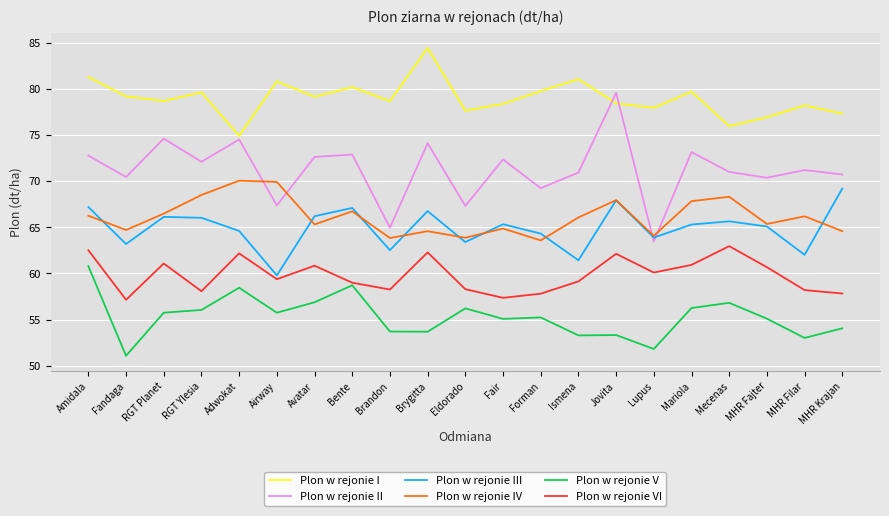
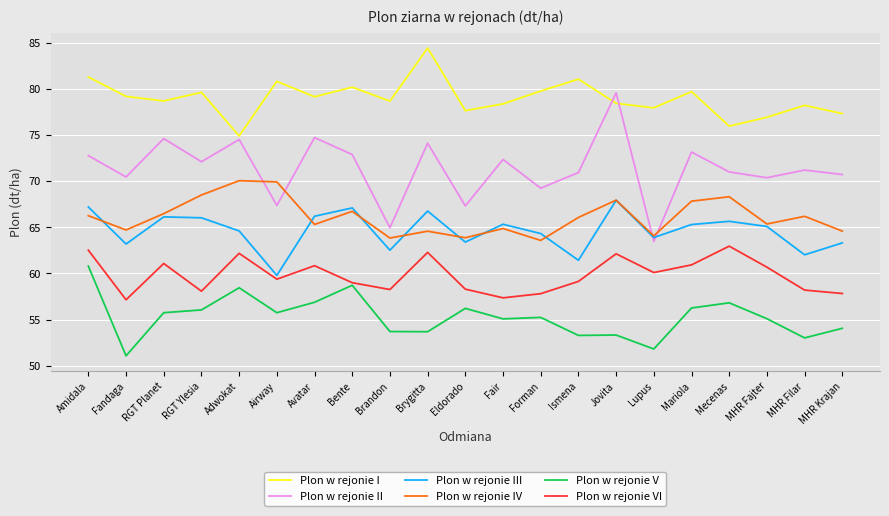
  {
    "Plon w rejonie I": {
      "Amidala": 81,
      "Fandaga": 79,
      "RGT Planet": 79,
      "RGT Ylesia": 80,
      "Adwokat": 75,
      "Airway": 81,
      "Avatar": 79,
      "Bente": 80,
      "Brandon": 79,
      "Brygitta": 84,
      "Eldorado": 78,
      "Fair": 78,
      "Forman": 80,
      "Ismena": 81,
      "Jovita": 78,
      "Lupus": 78,
      "Mariola": 80,
      "Mecenas": 76,
      "MHR Fajter": 77,
      "MHR Filar": 78,
      "MHR Krajan": 77
    },
    "Plon w rejonie II": {
      "Amidala": 73,
      "Fandaga": 70,
      "RGT Planet": 75,
      "RGT Ylesia": 72,
      "Adwokat": 75,
      "Airway": 67,
-     "Avatar": 73,
+     "Avatar": 75,
      "Bente": 73,
      "Brandon": 65,
      "Brygitta": 74,
      "Eldorado": 67,
      "Fair": 72,
      "Forman": 69,
      "Ismena": 71,
      "Jovita": 80,
      "Lupus": 63,
      "Mariola": 73,
      "Mecenas": 71,
      "MHR Fajter": 70,
      "MHR Filar": 71,
      "MHR Krajan": 71
    },
    "Plon w rejonie III": {
      "Amidala": 67,
      "Fandaga": 63,
      "RGT Planet": 66,
      "RGT Ylesia": 66,
      "Adwokat": 65,
      "Airway": 60,
      "Avatar": 66,
      "Bente": 67,
      "Brandon": 63,
      "Brygitta": 67,
      "Eldorado": 63,
      "Fair": 65,
      "Forman": 64,
      "Ismena": 61,
      "Mariola": 65,
      "Mecenas": 66,
      "MHR Filar": 62,
-     "MHR Krajan": 69
+     "MHR Krajan": 63
    },
    "Plon w rejonie IV": {
      "Amidala": 66,
      "Fandaga": 65,
      "RGT Planet": 66,
      "RGT Ylesia": 69,
      "Adwokat": 70,
      "Airway": 70,
      "Avatar": 65,
      "Bente": 67,
      "Brandon": 64,
      "Brygitta": 65,
      "Eldorado": 64,
      "Fair": 65,
      "Forman": 64,
      "Ismena": 66,
      "Mariola": 68,
      "Mecenas": 68,
      "MHR Filar": 66,
      "MHR Krajan": 65
    },
    "Plon w rejonie V": {
      "Amidala": 61,
      "Fandaga": 51,
      "RGT Planet": 56,
      "RGT Ylesia": 56,
      "Adwokat": 58,
      "Airway": 56,
      "Avatar": 57,
      "Bente": 59,
      "Brandon": 54,
      "Brygitta": 54,
      "Eldorado": 56,
      "Fair": 55,
      "Forman": 55,
      "Ismena": 53,
      "Jovita": 53,
      "Lupus": 52,
      "Mariola": 56,
      "Mecenas": 57,
      "MHR Fajter": 55,
      "MHR Filar": 53,
      "MHR Krajan": 54
    },
    "Plon w rejonie VI": {
      "Amidala": 63,
      "Fandaga": 57,
      "RGT Planet": 61,
      "RGT Ylesia": 58,
      "Adwokat": 62,
      "Airway": 59,
      "Avatar": 61,
      "Bente": 59,
      "Brandon": 58,
      "Brygitta": 62,
      "Eldorado": 58,
      "Fair": 57,
      "Forman": 58,
      "Ismena": 59,
      "Jovita": 62,
      "Lupus": 60,
      "Mariola": 61,
      "Mecenas": 63,
      "MHR Fajter": 61,
      "MHR Filar": 58,
      "MHR Krajan": 58
    }
  }
